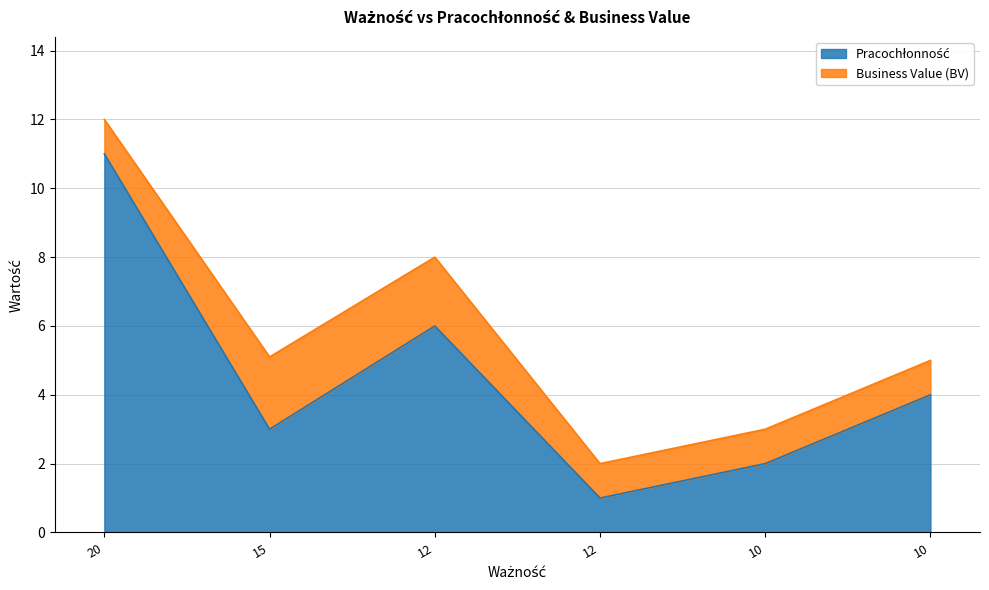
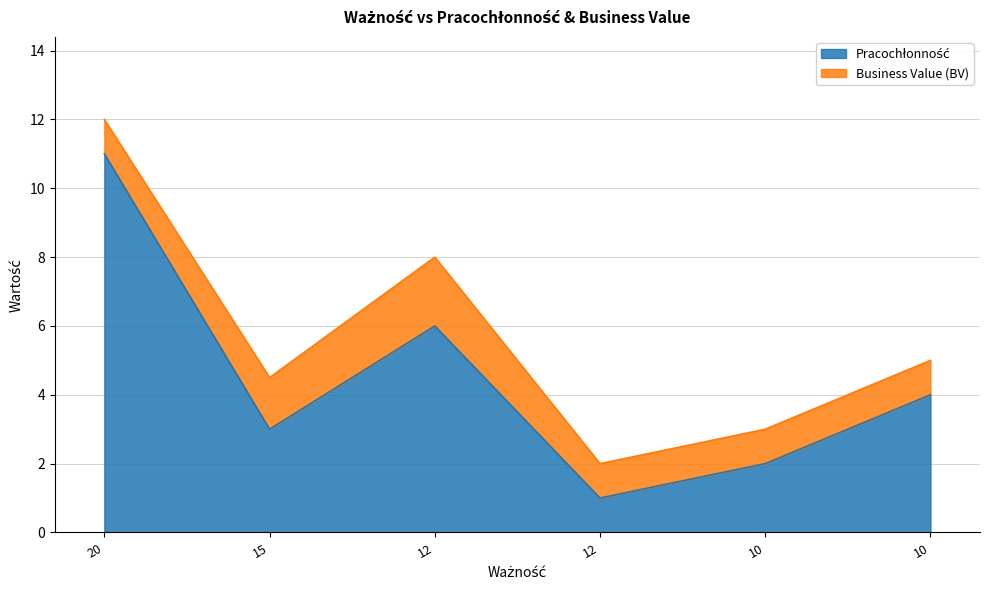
  {
    "Pracochłonność": {
      "20": 11.0,
      "15": 3.0
    },
    "Business Value (BV)": {
      "20": 1.0,
-     "15": 2.1
+     "15": 1.5
    }
  }
